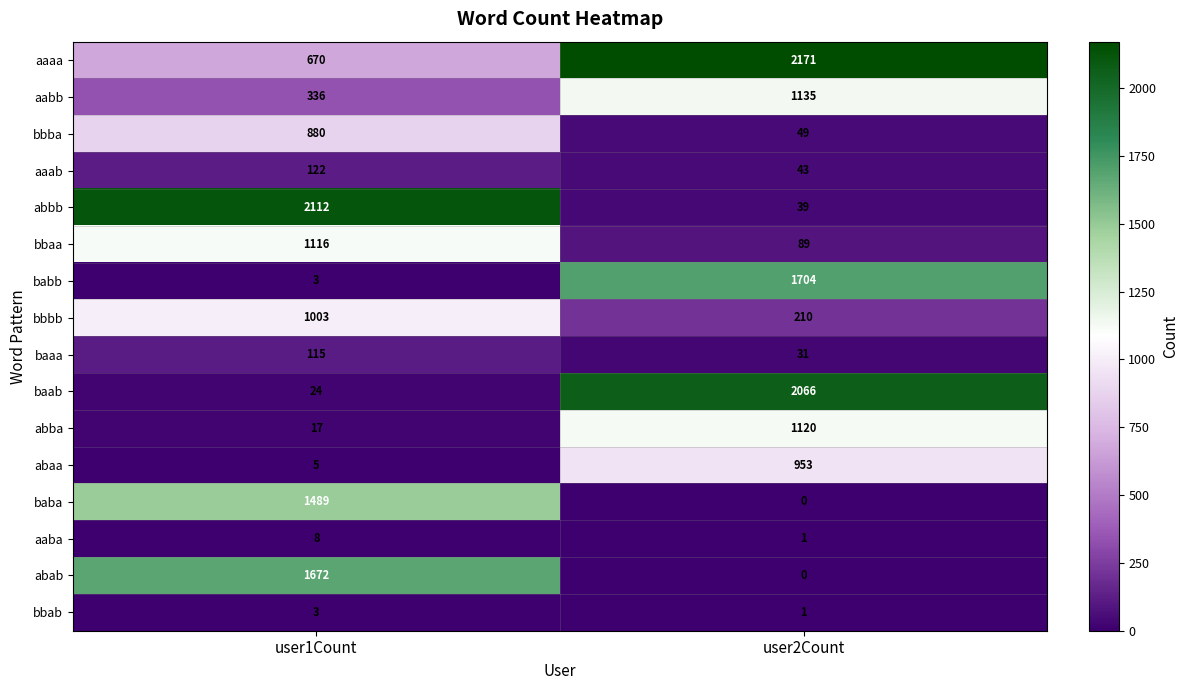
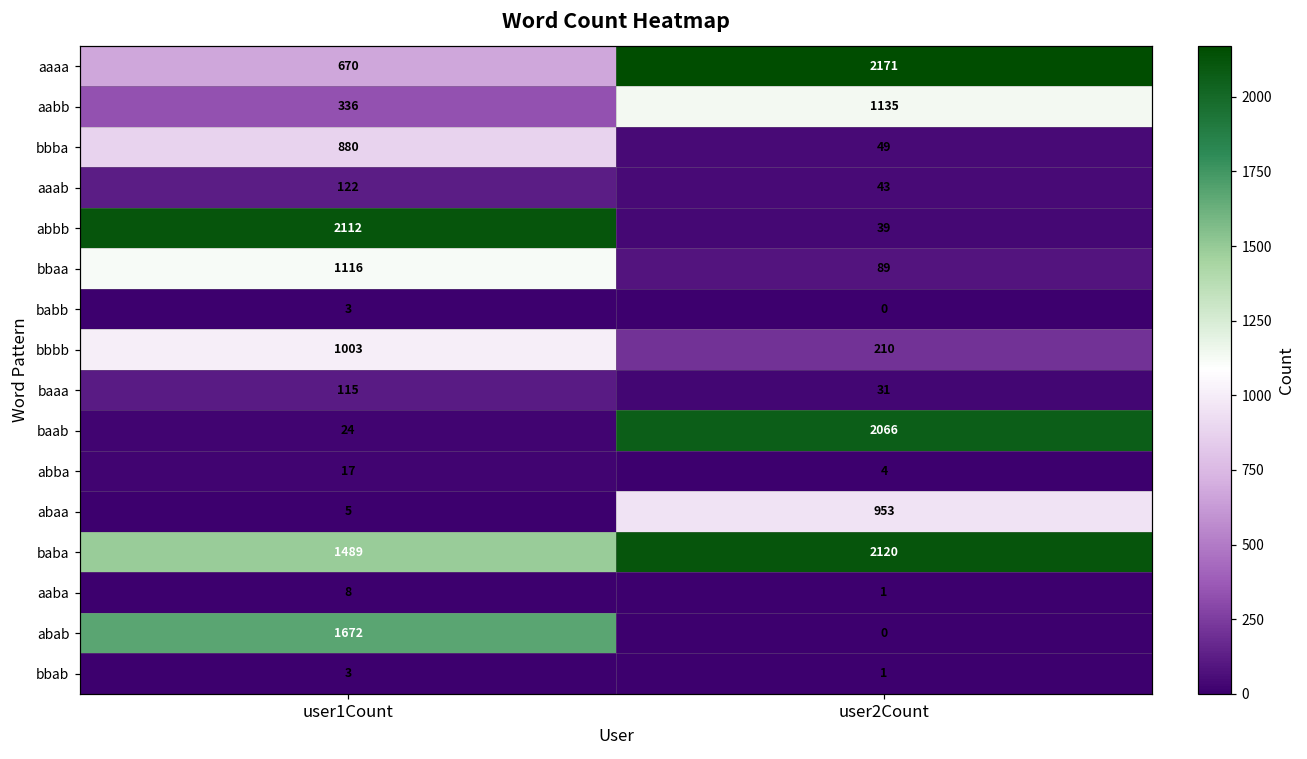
  {
    "aaaa": {
      "user1Count": 670,
      "user2Count": 2171
    },
    "aabb": {
      "user1Count": 336,
      "user2Count": 1135
    },
    "bbba": {
      "user1Count": 880,
      "user2Count": 49
    },
    "aaab": {
      "user1Count": 122,
      "user2Count": 43
    },
    "abbb": {
      "user1Count": 2112,
      "user2Count": 39
    },
    "bbaa": {
      "user1Count": 1116,
      "user2Count": 89
    },
    "babb": {
      "user1Count": 3,
-     "user2Count": 1704
+     "user2Count": 0
    },
    "bbbb": {
      "user1Count": 1003,
      "user2Count": 210
    },
    "baaa": {
      "user1Count": 115,
      "user2Count": 31
    },
    "baab": {
      "user1Count": 24,
      "user2Count": 2066
    },
    "abba": {
      "user1Count": 17,
-     "user2Count": 1120
+     "user2Count": 4
    },
    "abaa": {
      "user1Count": 5,
      "user2Count": 953
    },
    "baba": {
      "user1Count": 1489,
-     "user2Count": 0
+     "user2Count": 2120
    },
    "aaba": {
      "user1Count": 8,
      "user2Count": 1
    },
    "abab": {
      "user1Count": 1672,
      "user2Count": 0
    },
    "bbab": {
      "user1Count": 3,
      "user2Count": 1
    }
  }
